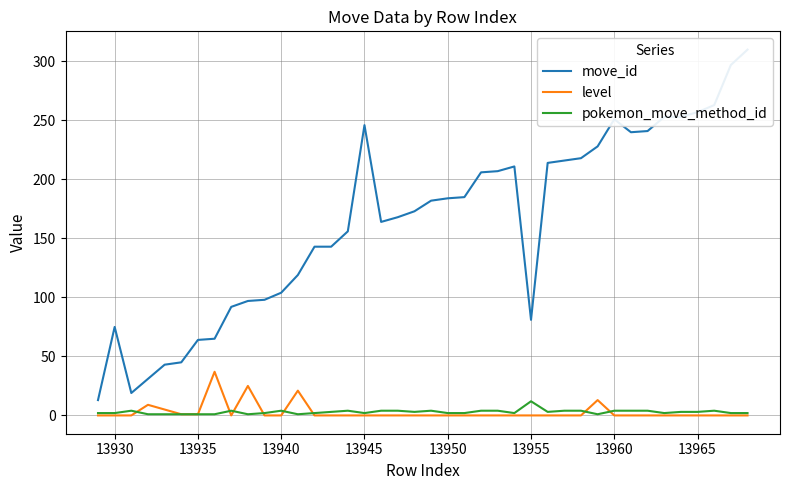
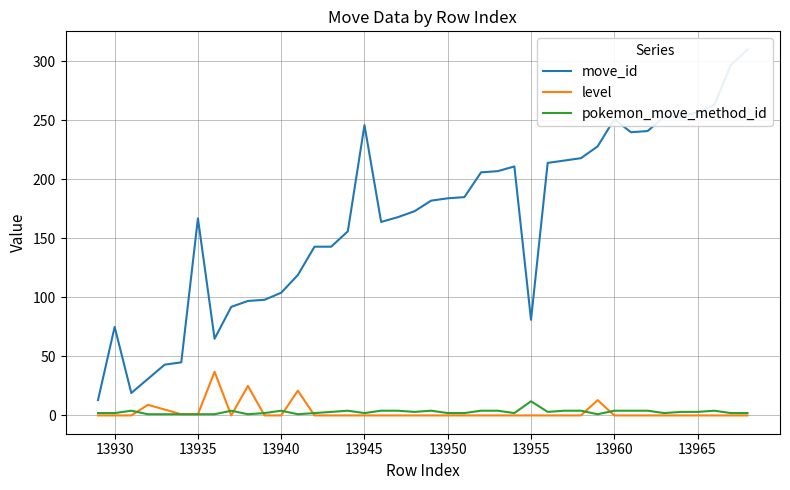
  {
    "move_id": {
      "13930": 75,
-     "13935": 64,
+     "13935": 167,
      "13940": 104,
      "13945": 246,
      "13950": 184,
      "13955": 81
    },
    "level": {
      "13940": 0,
      "13955": 0,
      "13960": 0,
      "13965": 0
    },
    "pokemon_move_method_id": {
      "13940": 4,
      "13955": 12,
      "13960": 4,
      "13965": 3
    }
  }
